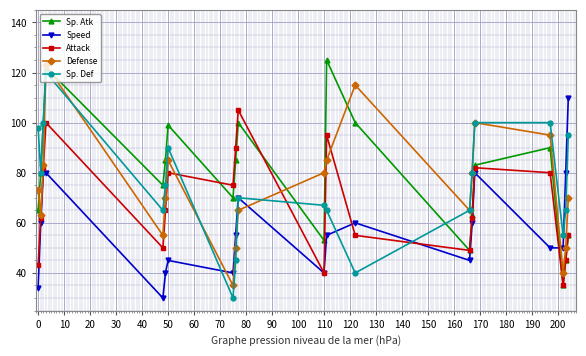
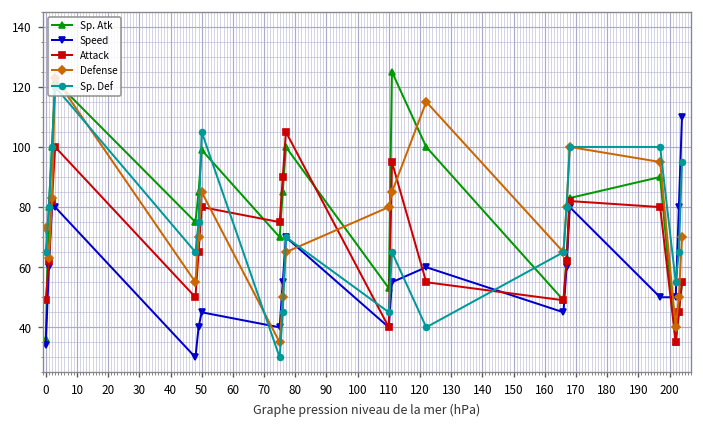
  {
    "Sp. Atk": {
-     "0": 65,
+     "0": 36,
      "50": 99,
      "110": 53
    },
    "Speed": {
      "0": 34,
      "50": 45
    },
    "Attack": {
-     "0": 43,
+     "0": 49,
      "50": 80
    },
    "Defense": {
      "0": 73,
      "50": 85,
      "110": 80
    },
    "Sp. Def": {
-     "0": 98,
-     "50": 90,
-     "110": 67
+     "0": 65,
+     "50": 105,
+     "110": 45
    }
  }
